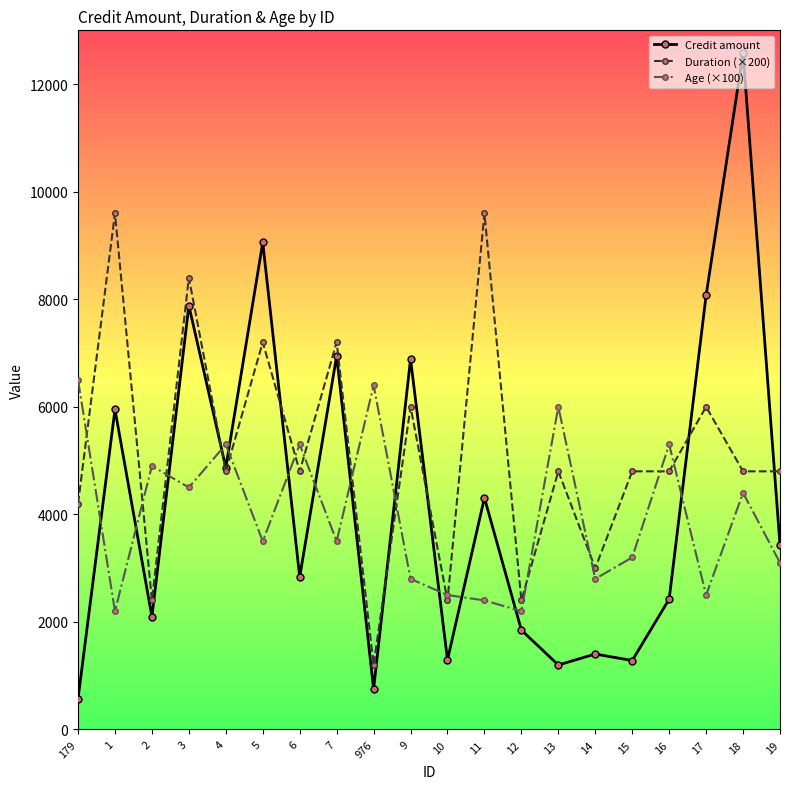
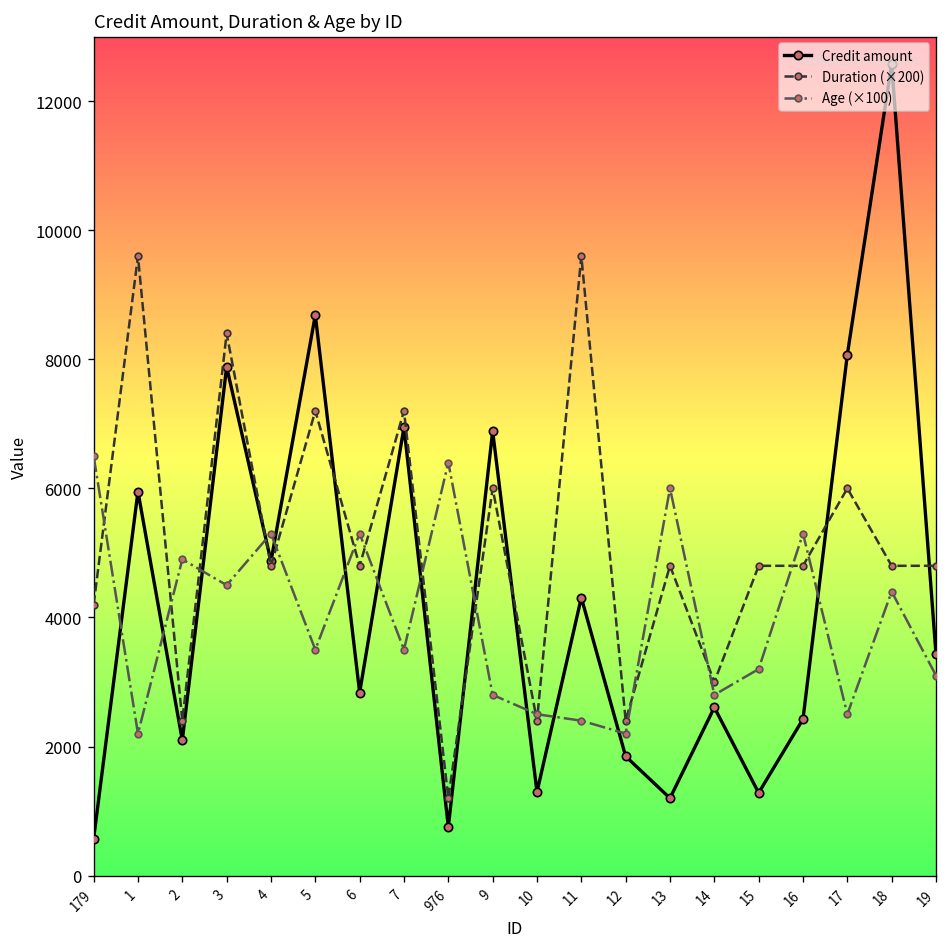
  {
    "Credit amount": {
      "179": 600,
      "1": 6000,
      "2": 2100,
      "3": 7900,
      "4": 4900,
-     "5": 9100,
+     "5": 8700,
      "6": 2800,
      "7": 6900,
      "976": 800,
      "9": 6900,
      "10": 1300,
      "11": 4300,
      "12": 1800,
      "13": 1200,
-     "14": 1400,
+     "14": 2600,
      "15": 1300,
      "16": 2400,
      "17": 8100,
      "19": 3400
    }
  }
